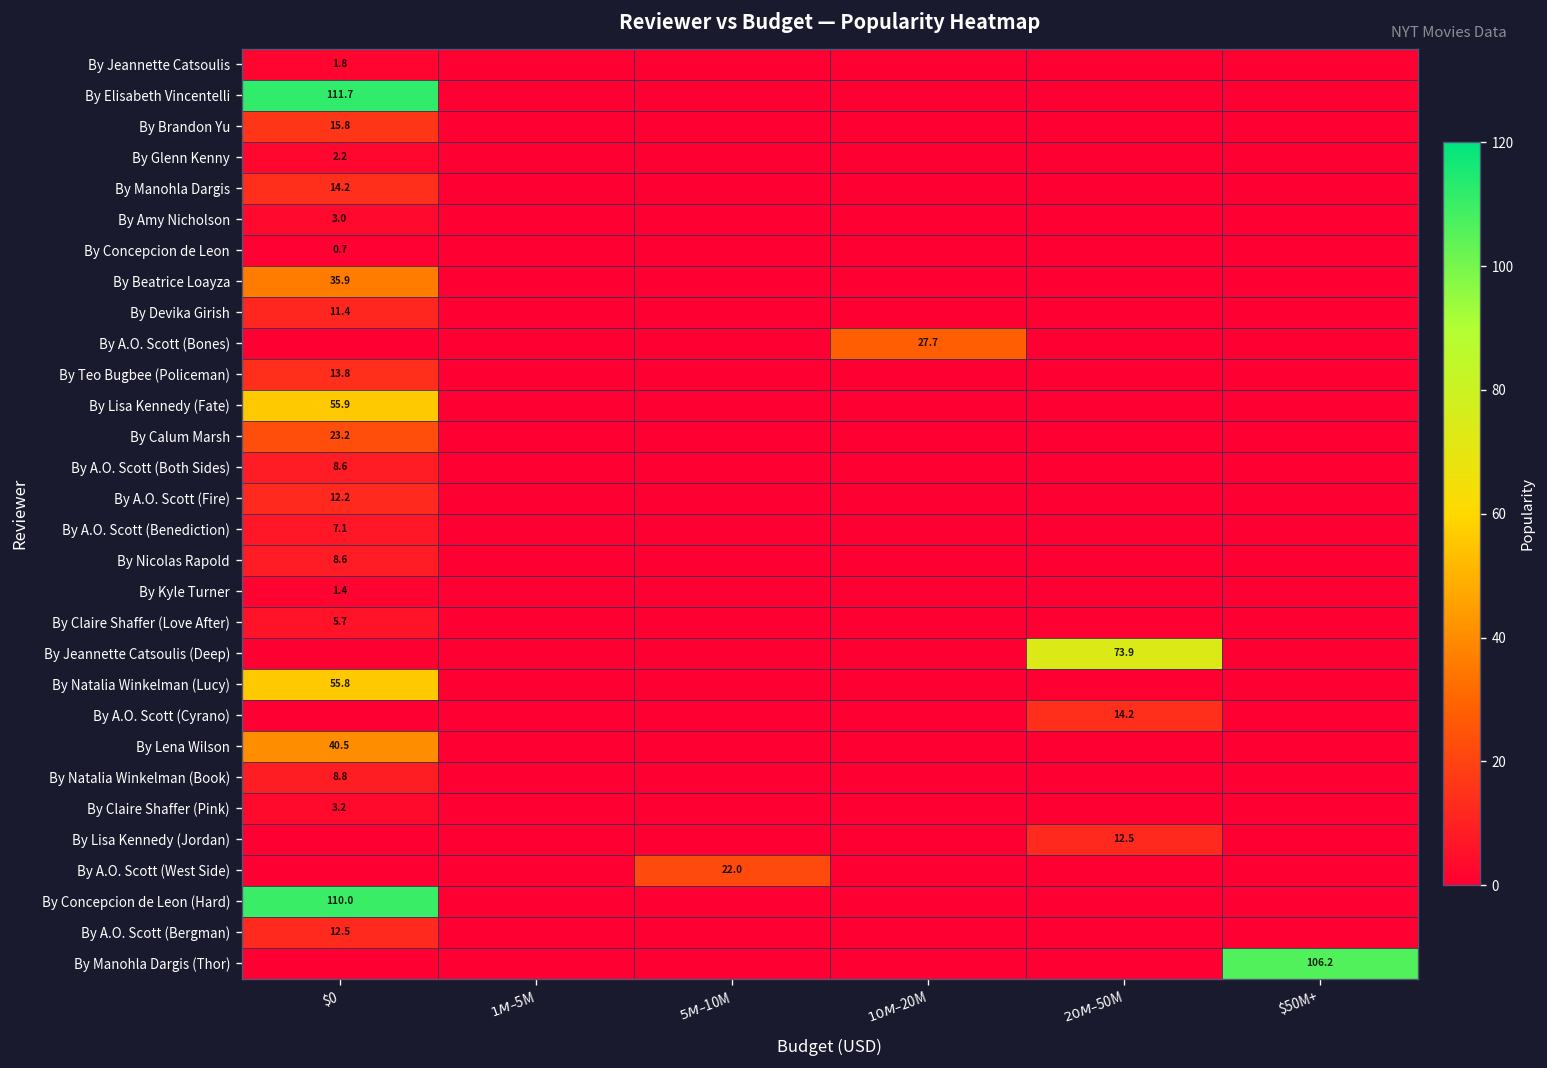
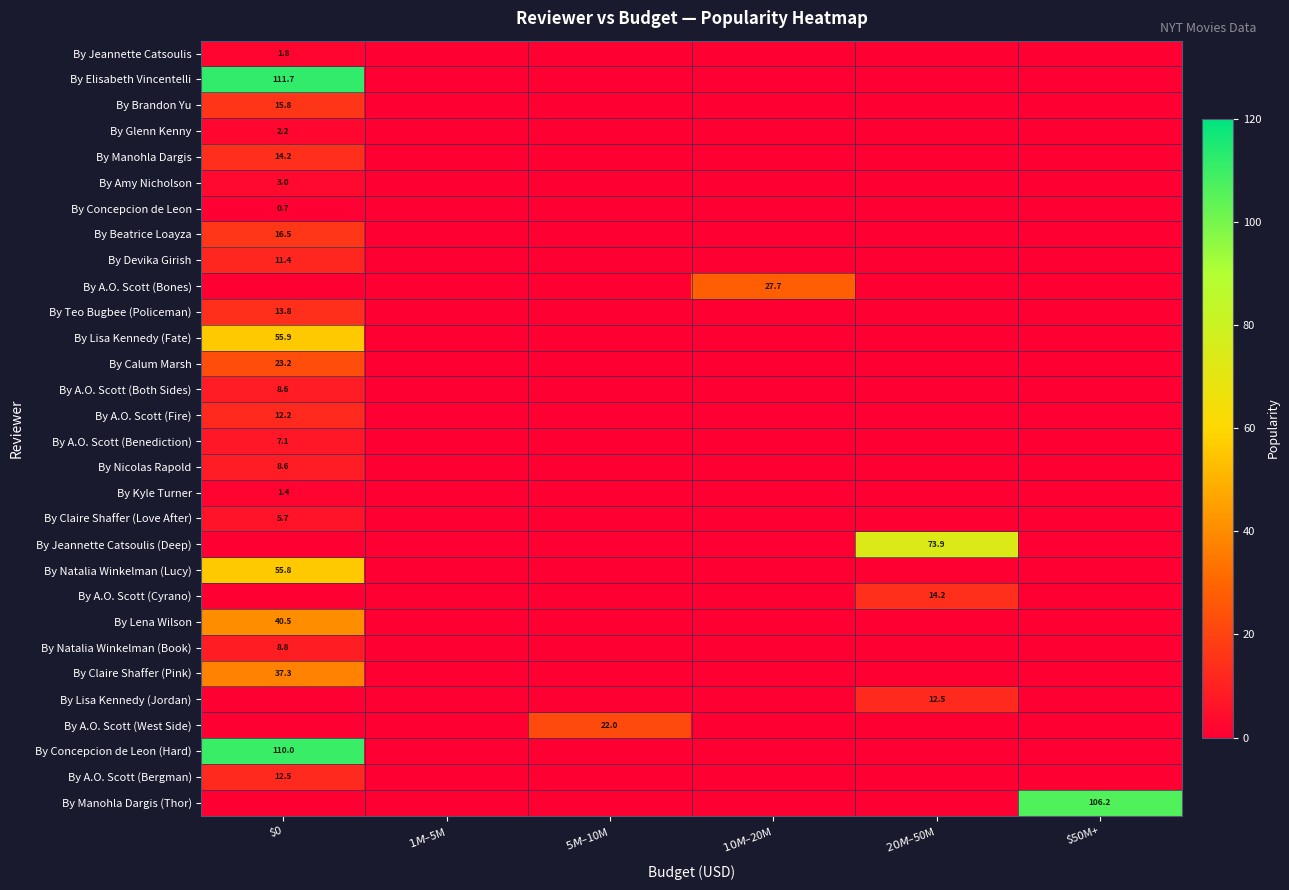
  {
    "By Jeannette Catsoulis": {
      "$0": 1.8
    },
    "By Elisabeth Vincentelli": {
      "$0": 111.7
    },
    "By Brandon Yu": {
      "$0": 15.8
    },
    "By Glenn Kenny": {
      "$0": 2.2
    },
    "By Manohla Dargis": {
      "$0": 14.2
    },
    "By Amy Nicholson": {
      "$0": 3.0
    },
    "By Concepcion de Leon": {
      "$0": 0.7
    },
    "By Beatrice Loayza": {
-     "$0": 35.9
+     "$0": 16.5
    },
    "By Devika Girish": {
      "$0": 11.4
    },
    "By Teo Bugbee (Policeman)": {
      "$0": 13.8
    },
    "By Lisa Kennedy (Fate)": {
      "$0": 55.9
    },
    "By Calum Marsh": {
      "$0": 23.2
    },
    "By A.O. Scott (Both Sides)": {
      "$0": 8.6
    },
    "By A.O. Scott (Fire)": {
      "$0": 12.2
    },
    "By A.O. Scott (Benediction)": {
      "$0": 7.1
    },
    "By Nicolas Rapold": {
      "$0": 8.6
    },
    "By Kyle Turner": {
      "$0": 1.4
    },
    "By Claire Shaffer (Love After)": {
      "$0": 5.7
    },
    "By Natalia Winkelman (Lucy)": {
      "$0": 55.8
    },
    "By Lena Wilson": {
      "$0": 40.5
    },
    "By Natalia Winkelman (Book)": {
      "$0": 8.8
    },
    "By Claire Shaffer (Pink)": {
-     "$0": 3.2
+     "$0": 37.3
    },
    "By Concepcion de Leon (Hard)": {
      "$0": 110.0
    },
    "By A.O. Scott (Bergman)": {
      "$0": 12.5
    },
    "By Manohla Dargis (Thor)": {
      "$50M+": 106.2
    }
  }
